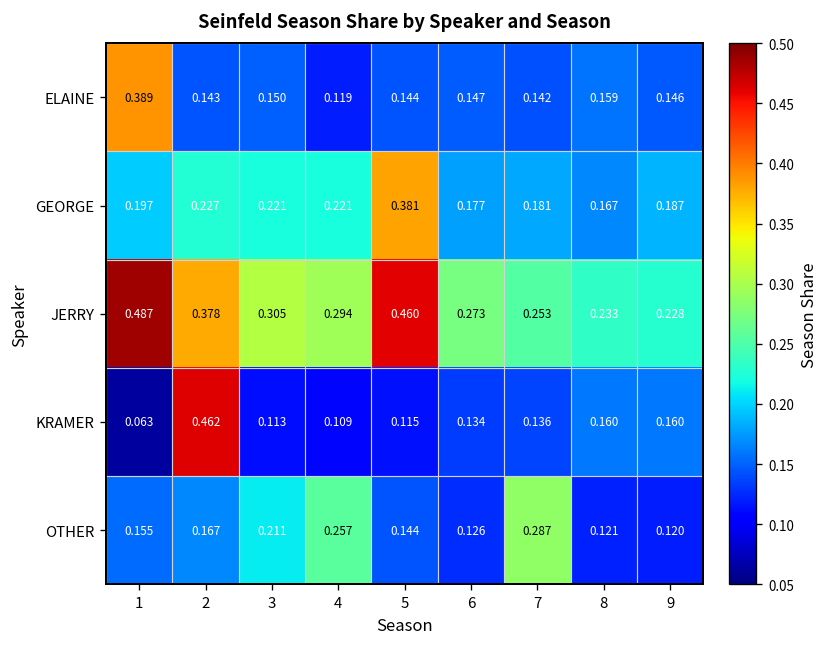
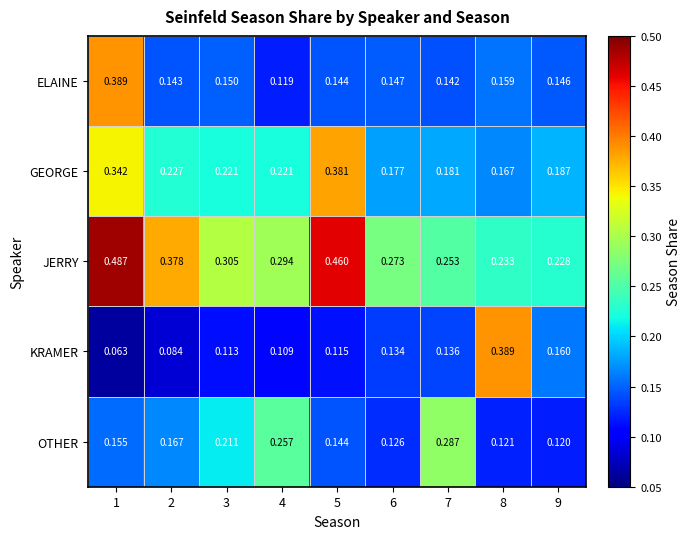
  {
    "ELAINE": {
      "1": 0.389,
      "2": 0.143,
      "3": 0.150,
      "4": 0.119,
      "5": 0.144,
      "6": 0.147,
      "7": 0.142,
      "8": 0.159,
      "9": 0.146
    },
    "GEORGE": {
-     "1": 0.197,
+     "1": 0.342,
      "2": 0.227,
      "3": 0.221,
      "4": 0.221,
      "5": 0.381,
      "6": 0.177,
      "7": 0.181,
      "8": 0.167,
      "9": 0.187
    },
    "JERRY": {
      "1": 0.487,
      "2": 0.378,
      "3": 0.305,
      "4": 0.294,
      "5": 0.460,
      "6": 0.273,
      "7": 0.253,
      "8": 0.233,
      "9": 0.228
    },
    "KRAMER": {
      "1": 0.063,
-     "2": 0.462,
+     "2": 0.084,
      "3": 0.113,
      "4": 0.109,
      "5": 0.115,
      "6": 0.134,
      "7": 0.136,
-     "8": 0.160,
+     "8": 0.389,
      "9": 0.160
    },
    "OTHER": {
      "1": 0.155,
      "2": 0.167,
      "3": 0.211,
      "4": 0.257,
      "5": 0.144,
      "6": 0.126,
      "7": 0.287,
      "8": 0.121,
      "9": 0.120
    }
  }
